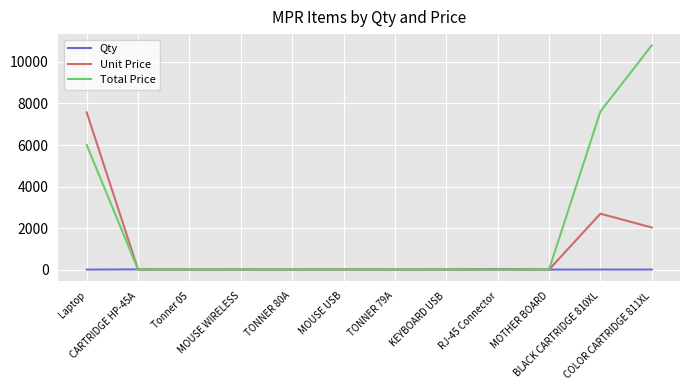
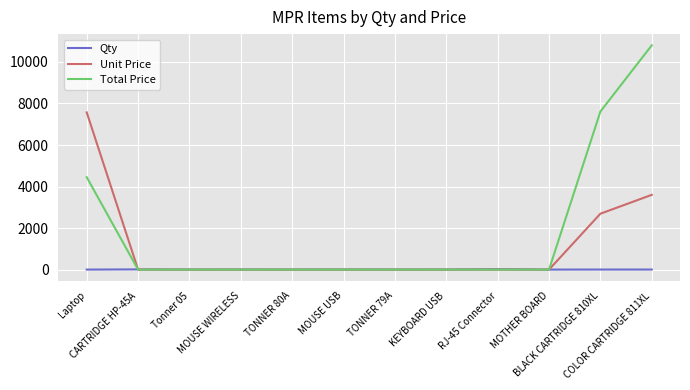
  {
    "Qty": {
      "Laptop": 0,
      "BLACK CARTRIDGE 810XL": 0,
      "COLOR CARTRIDGE 811XL": 0
    },
    "Unit Price": {
      "Laptop": 7600,
      "BLACK CARTRIDGE 810XL": 2700,
-     "COLOR CARTRIDGE 811XL": 2000
+     "COLOR CARTRIDGE 811XL": 3600
    },
    "Total Price": {
-     "Laptop": 6000,
+     "Laptop": 4400,
      "BLACK CARTRIDGE 810XL": 7600,
      "COLOR CARTRIDGE 811XL": 10800
    }
  }
